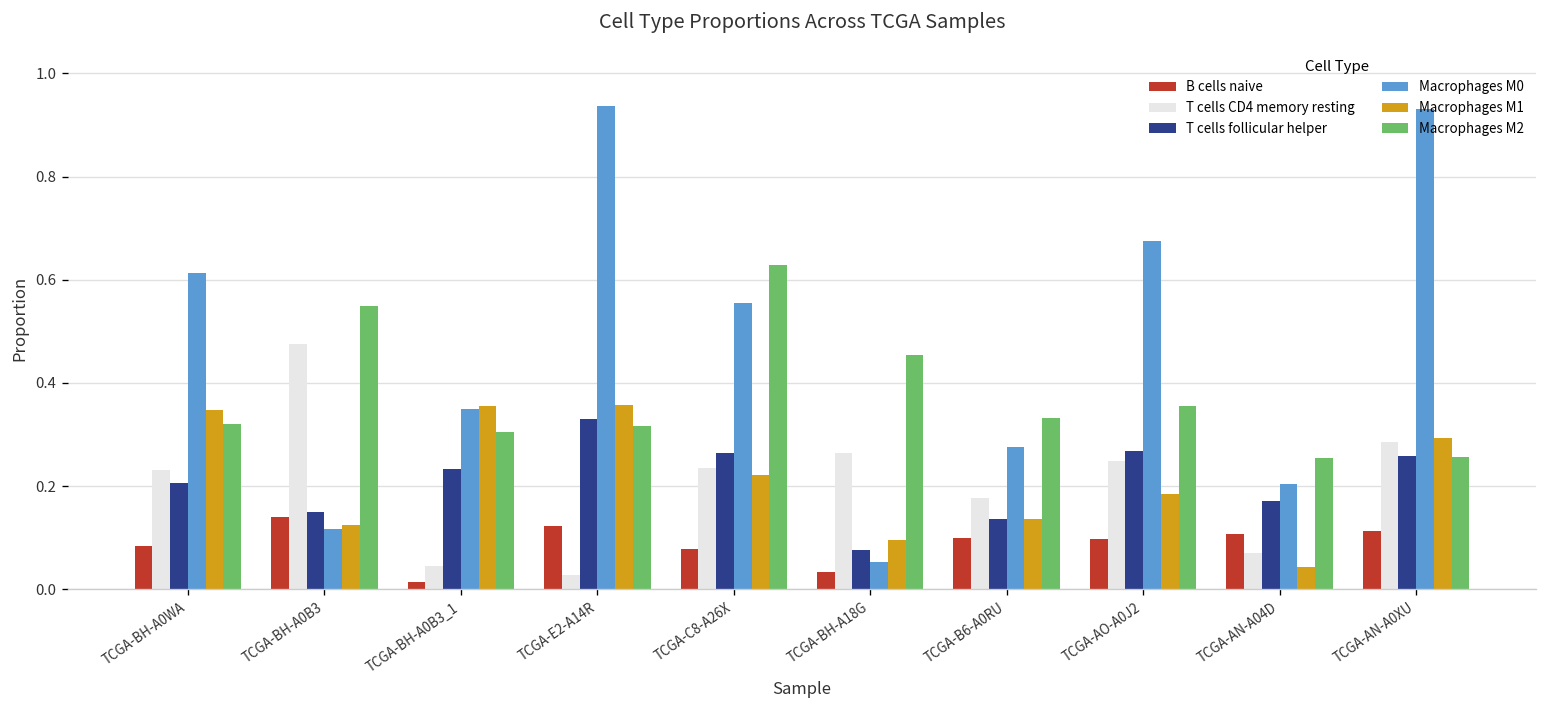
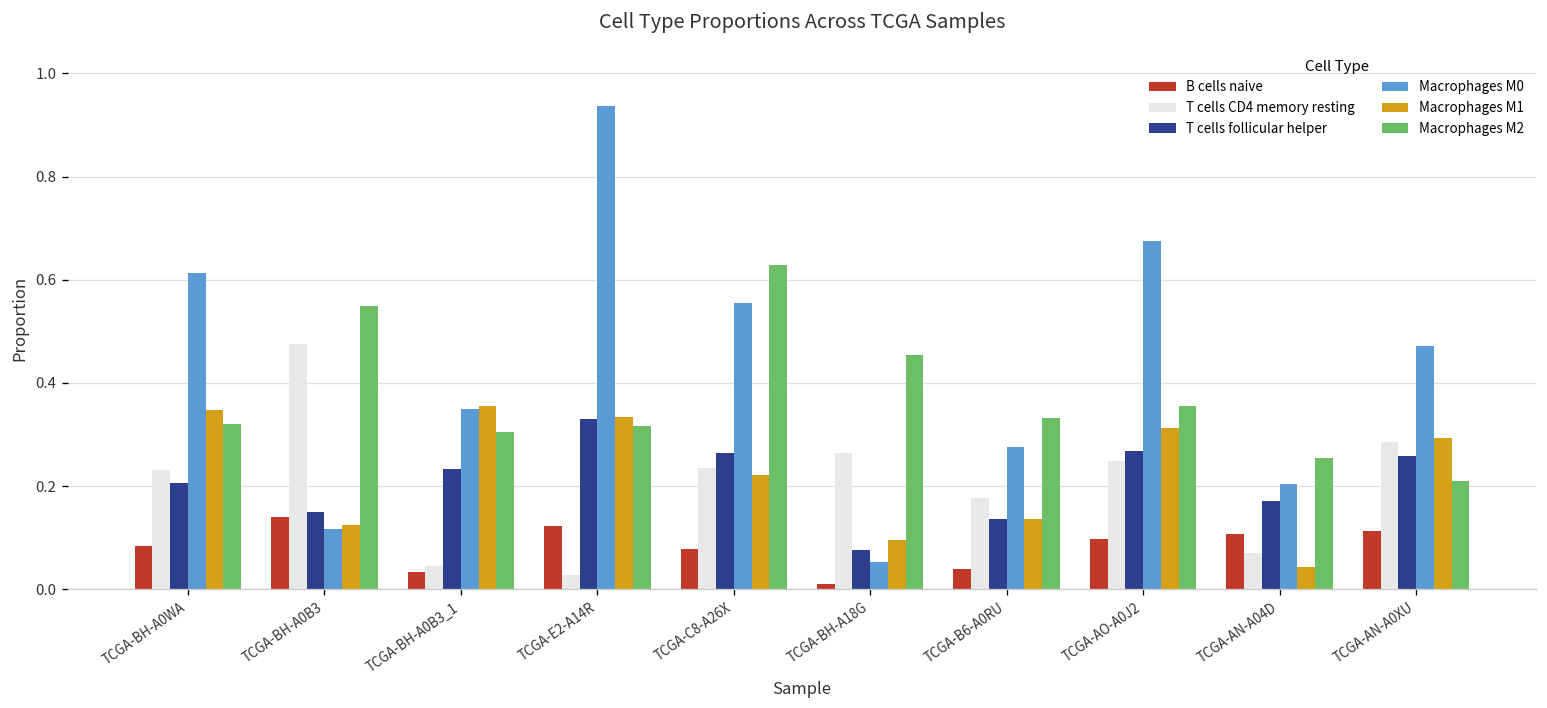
  {
    "B cells naive": {
      "TCGA-BH-A0WA": 0.08,
      "TCGA-BH-A0B3": 0.14,
-     "TCGA-BH-A0B3_1": 0.01,
+     "TCGA-BH-A0B3_1": 0.03,
      "TCGA-E2-A14R": 0.12,
      "TCGA-C8-A26X": 0.08,
-     "TCGA-BH-A18G": 0.03,
-     "TCGA-B6-A0RU": 0.10,
+     "TCGA-BH-A18G": 0.01,
+     "TCGA-B6-A0RU": 0.04,
      "TCGA-AO-A0J2": 0.10,
      "TCGA-AN-A04D": 0.11,
      "TCGA-AN-A0XU": 0.11
    },
    "T cells CD4 memory resting": {
      "TCGA-BH-A0WA": 0.23,
      "TCGA-BH-A0B3": 0.48,
      "TCGA-BH-A0B3_1": 0.05,
      "TCGA-E2-A14R": 0.03,
      "TCGA-C8-A26X": 0.23,
      "TCGA-BH-A18G": 0.26,
      "TCGA-B6-A0RU": 0.18,
      "TCGA-AO-A0J2": 0.25,
      "TCGA-AN-A04D": 0.07,
      "TCGA-AN-A0XU": 0.29
    },
    "T cells follicular helper": {
      "TCGA-BH-A0WA": 0.21,
      "TCGA-BH-A0B3": 0.15,
      "TCGA-BH-A0B3_1": 0.23,
      "TCGA-E2-A14R": 0.33,
      "TCGA-C8-A26X": 0.26,
      "TCGA-BH-A18G": 0.08,
      "TCGA-B6-A0RU": 0.14,
      "TCGA-AO-A0J2": 0.27,
      "TCGA-AN-A04D": 0.17,
      "TCGA-AN-A0XU": 0.26
    },
    "Macrophages M0": {
      "TCGA-BH-A0WA": 0.61,
      "TCGA-BH-A0B3": 0.12,
      "TCGA-BH-A0B3_1": 0.35,
      "TCGA-E2-A14R": 0.94,
      "TCGA-C8-A26X": 0.56,
      "TCGA-BH-A18G": 0.05,
      "TCGA-B6-A0RU": 0.28,
      "TCGA-AO-A0J2": 0.68,
      "TCGA-AN-A04D": 0.20,
-     "TCGA-AN-A0XU": 0.93
+     "TCGA-AN-A0XU": 0.47
    },
    "Macrophages M1": {
      "TCGA-BH-A0WA": 0.35,
      "TCGA-BH-A0B3": 0.12,
      "TCGA-BH-A0B3_1": 0.36,
-     "TCGA-E2-A14R": 0.36,
+     "TCGA-E2-A14R": 0.33,
      "TCGA-C8-A26X": 0.22,
      "TCGA-BH-A18G": 0.09,
      "TCGA-B6-A0RU": 0.14,
-     "TCGA-AO-A0J2": 0.18,
+     "TCGA-AO-A0J2": 0.31,
      "TCGA-AN-A04D": 0.04,
      "TCGA-AN-A0XU": 0.29
    },
    "Macrophages M2": {
      "TCGA-BH-A0WA": 0.32,
      "TCGA-BH-A0B3": 0.55,
      "TCGA-BH-A0B3_1": 0.30,
      "TCGA-E2-A14R": 0.32,
      "TCGA-C8-A26X": 0.63,
      "TCGA-BH-A18G": 0.45,
      "TCGA-B6-A0RU": 0.33,
      "TCGA-AO-A0J2": 0.35,
      "TCGA-AN-A04D": 0.25,
-     "TCGA-AN-A0XU": 0.26
+     "TCGA-AN-A0XU": 0.21
    }
  }
